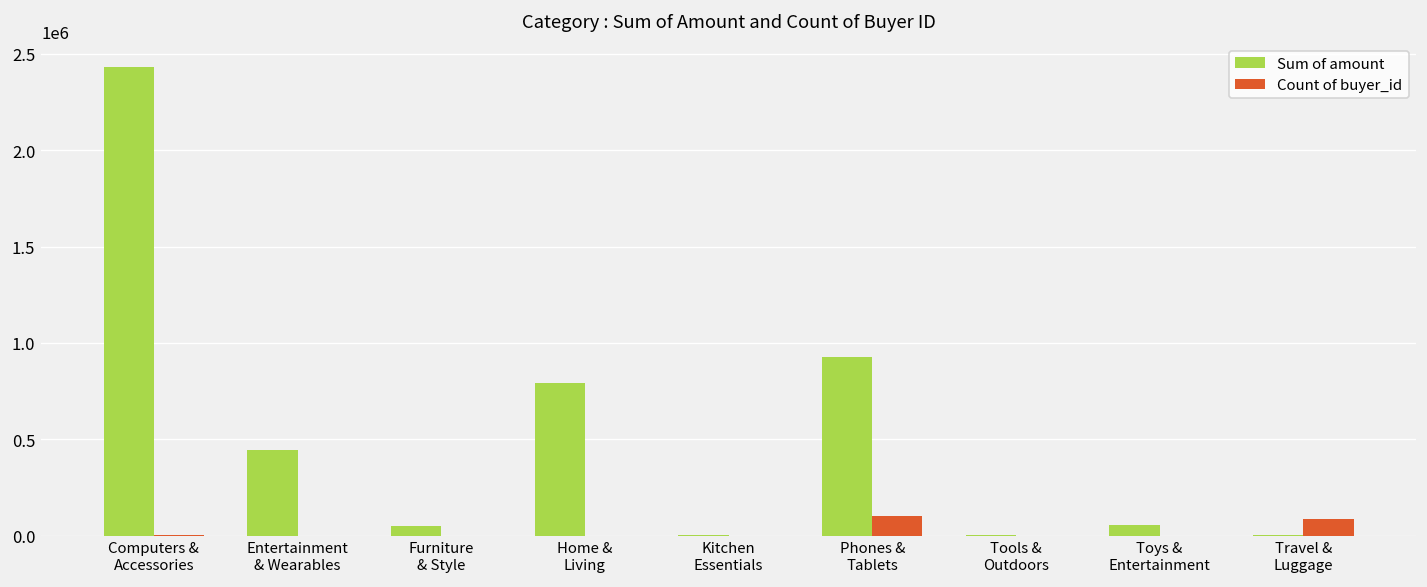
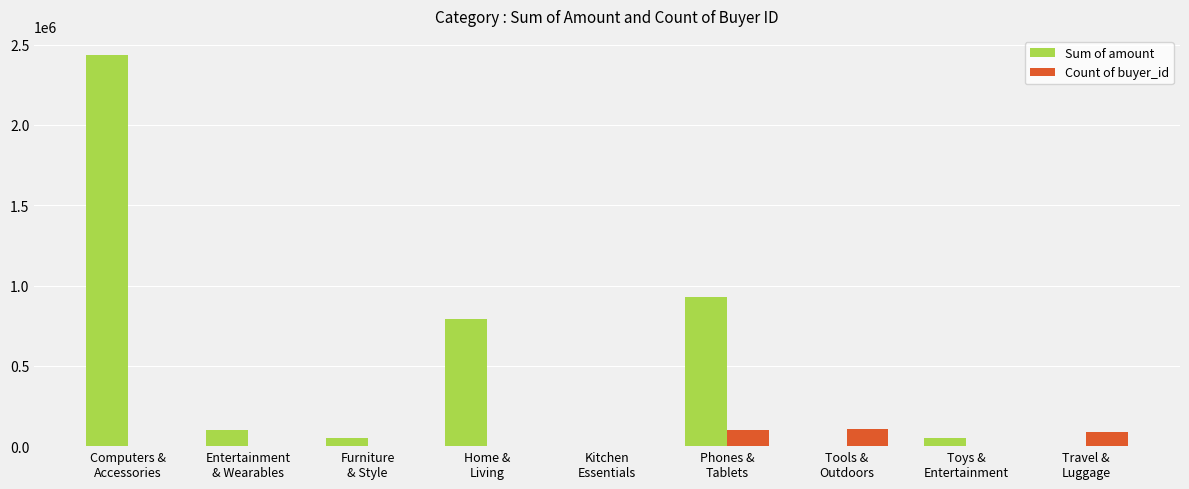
  {
    "Sum of amount": {
      "Computers & Accessories": 2430000,
-     "Entertainment & Wearables": 440000,
+     "Entertainment & Wearables": 100000,
      "Furniture & Style": 50000,
      "Home & Living": 790000,
      "Phones & Tablets": 930000,
      "Toys & Entertainment": 50000
    },
    "Count of buyer_id": {
      "Phones & Tablets": 100000,
-     "Tools & Outdoors": 0,
+     "Tools & Outdoors": 110000,
      "Travel & Luggage": 90000
    }
  }
